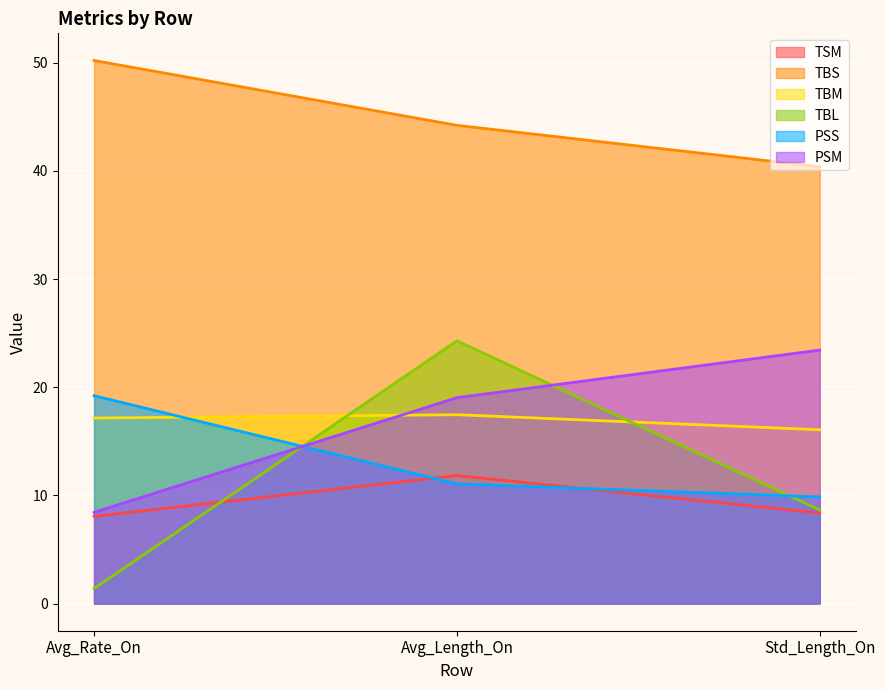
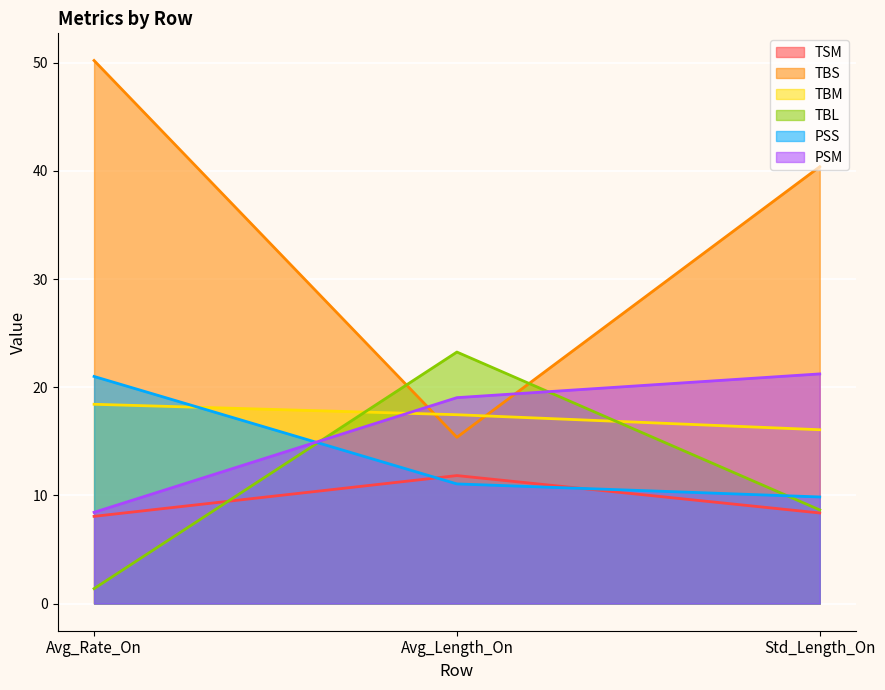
  {
    "TSM": {
      "Avg_Rate_On": 8.1,
      "Avg_Length_On": 11.8,
      "Std_Length_On": 8.4
    },
    "TBS": {
      "Avg_Rate_On": 50.2,
-     "Avg_Length_On": 44.2
+     "Avg_Length_On": 15.4
    },
    "TBM": {
-     "Avg_Rate_On": 17.1,
+     "Avg_Rate_On": 18.4,
      "Avg_Length_On": 17.5,
      "Std_Length_On": 16.1
    },
    "TBL": {
      "Avg_Rate_On": 1.4,
-     "Avg_Length_On": 24.3,
+     "Avg_Length_On": 23.3,
      "Std_Length_On": 8.7
    },
    "PSS": {
-     "Avg_Rate_On": 19.2,
+     "Avg_Rate_On": 21.0,
      "Avg_Length_On": 11.1,
      "Std_Length_On": 9.9
    },
    "PSM": {
      "Avg_Rate_On": 8.4,
      "Avg_Length_On": 19.0,
-     "Std_Length_On": 23.4
+     "Std_Length_On": 21.2
    }
  }
